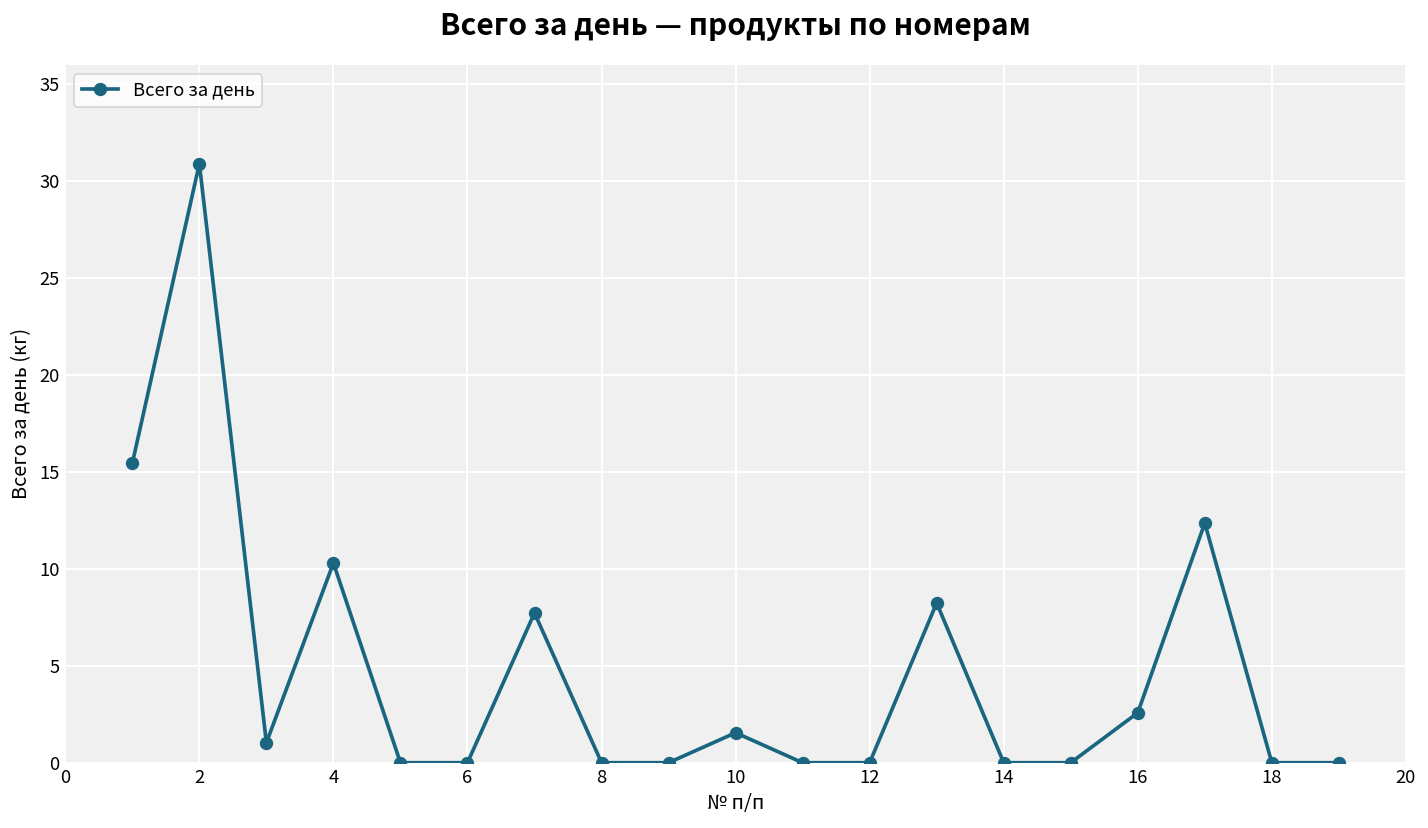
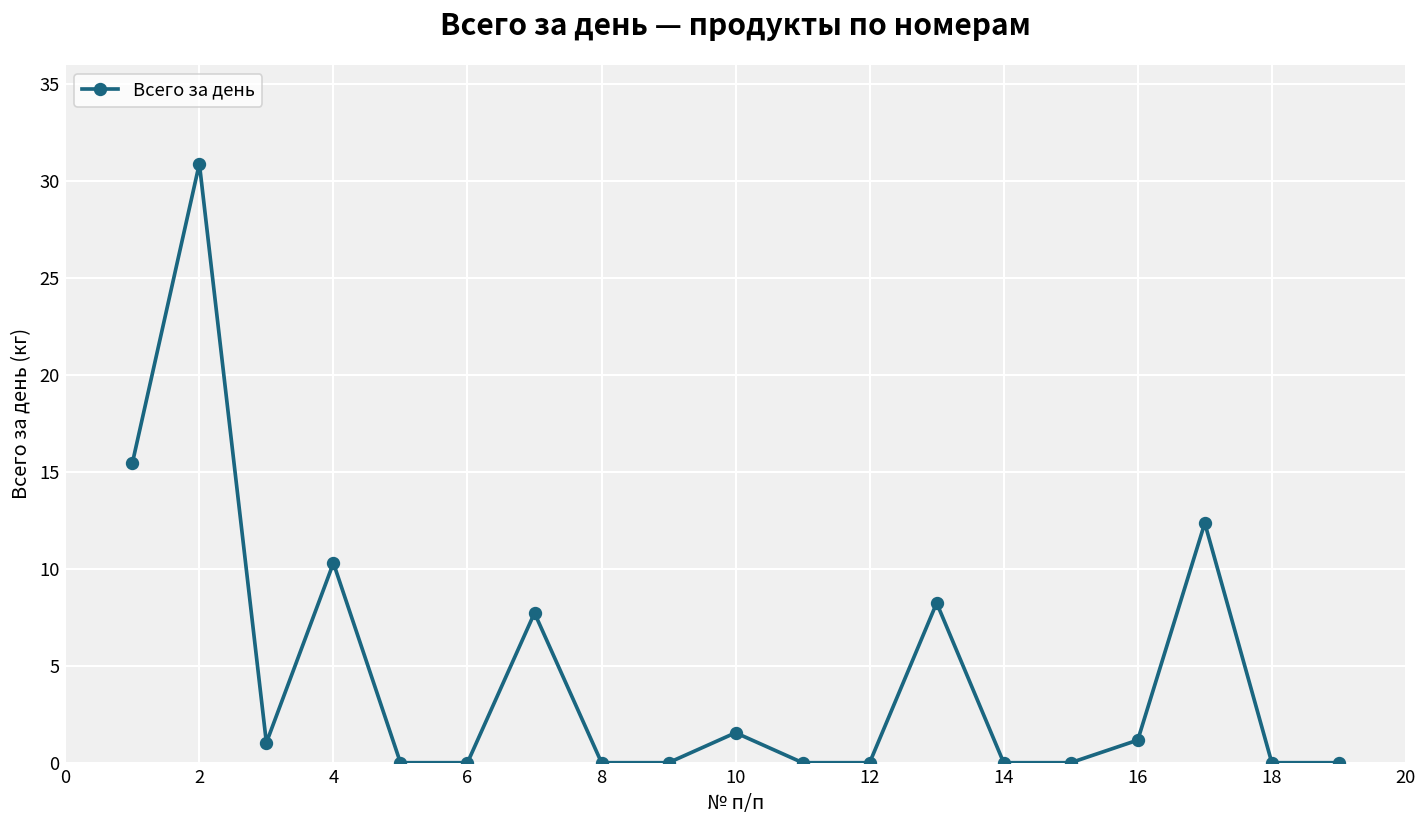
  {
    "2": 30.9,
    "4": 10.3,
    "6": 0.0,
    "8": 0.0,
    "10": 1.5,
    "12": 0.0,
    "14": 0.0,
-   "16": 2.6,
+   "16": 1.2,
    "18": 0.0
  }
